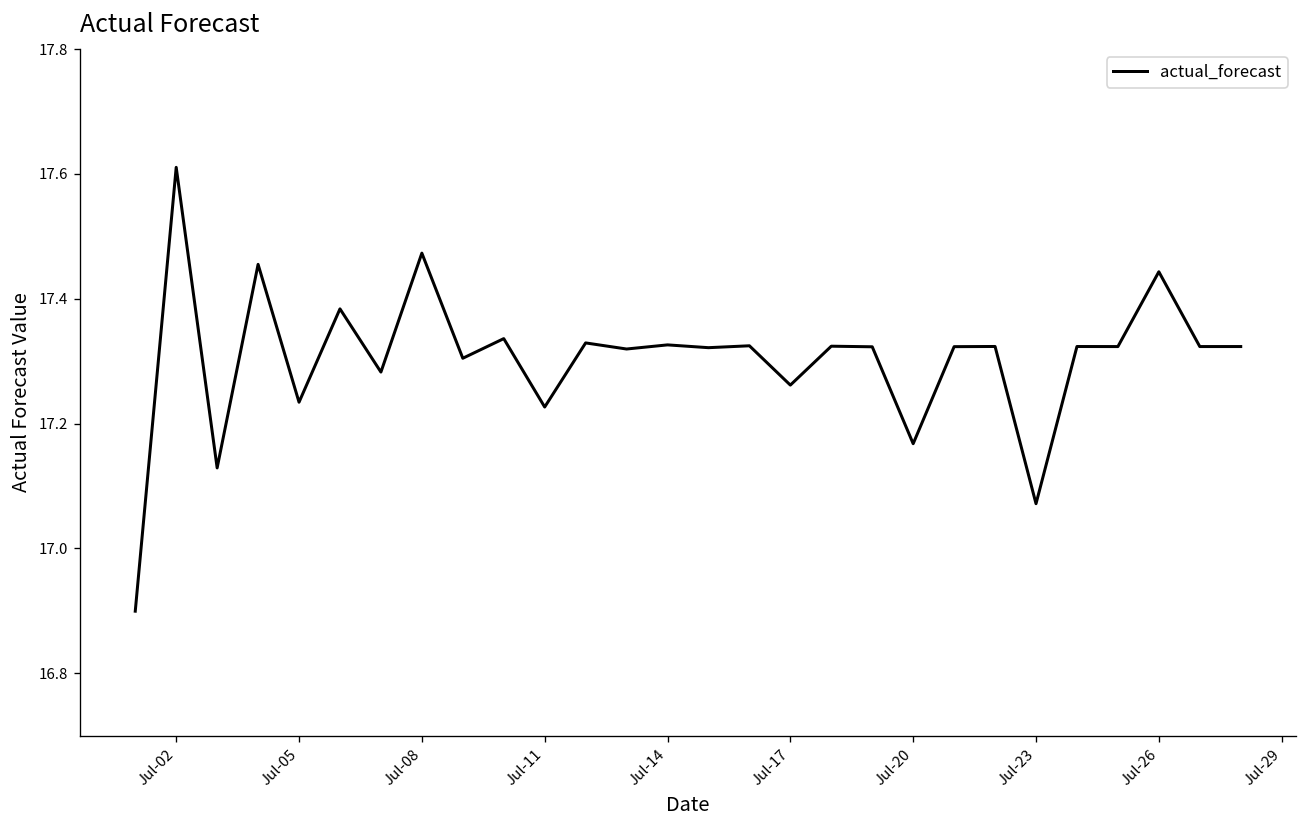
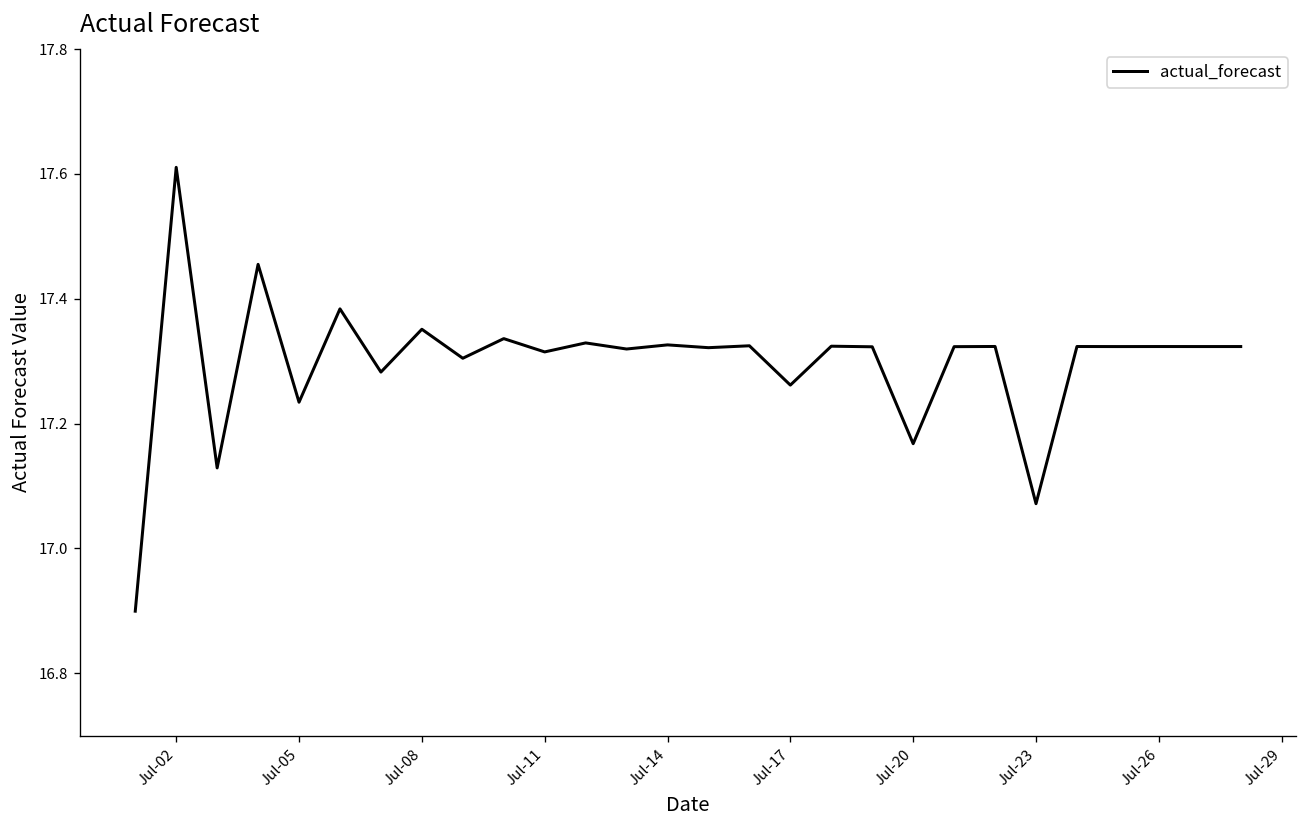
  {
    "Jul-02": 17.61,
    "Jul-05": 17.23,
-   "Jul-08": 17.47,
-   "Jul-11": 17.23,
+   "Jul-08": 17.35,
+   "Jul-11": 17.31,
    "Jul-14": 17.33,
    "Jul-17": 17.26,
    "Jul-20": 17.17,
    "Jul-23": 17.07,
-   "Jul-26": 17.44
+   "Jul-26": 17.32
  }
